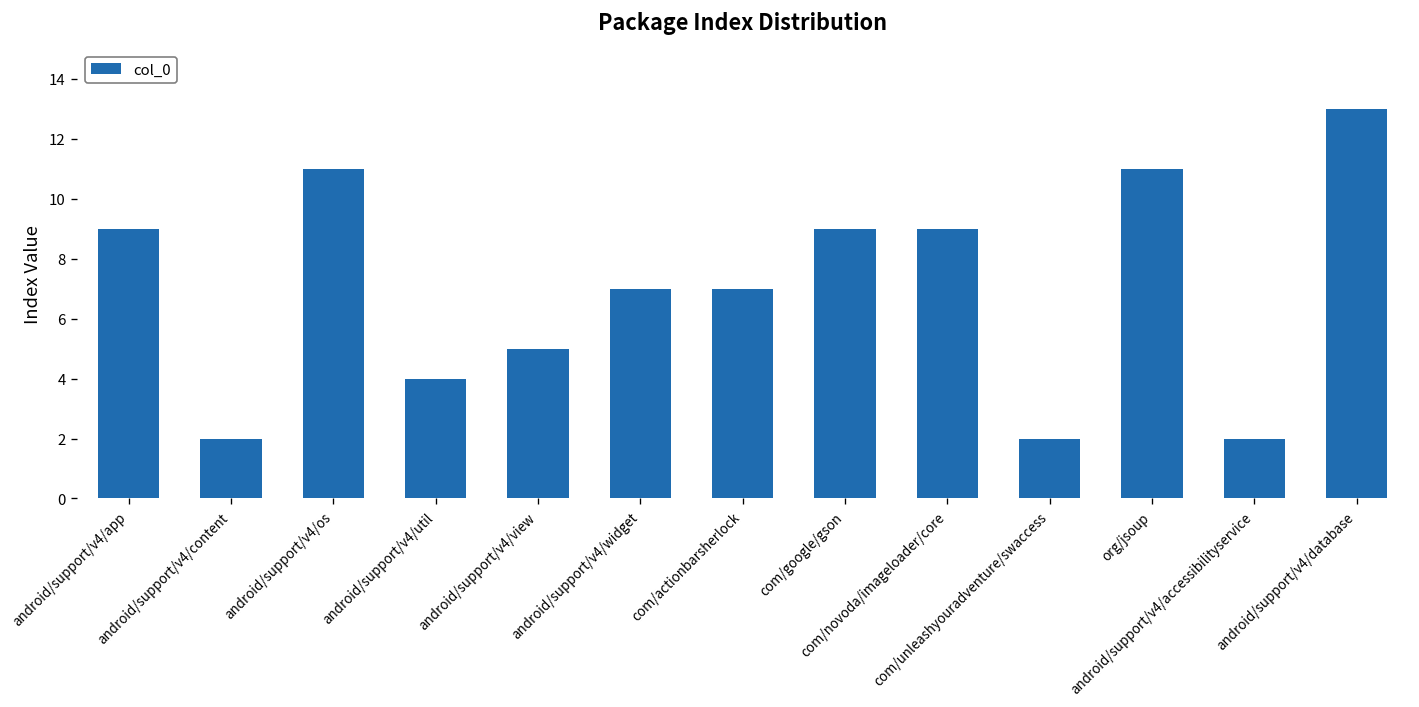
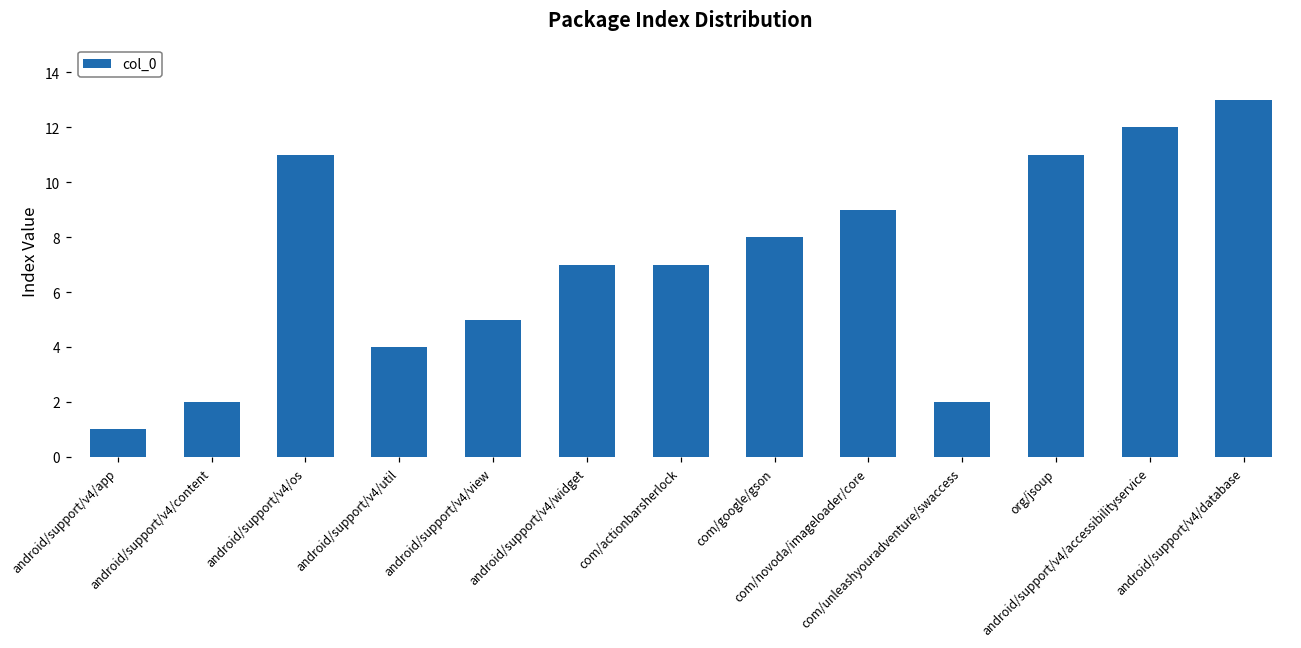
  {
-   "android/support/v4/app": 9,
+   "android/support/v4/app": 1,
    "android/support/v4/content": 2,
    "android/support/v4/os": 11,
    "android/support/v4/util": 4,
    "android/support/v4/view": 5,
    "android/support/v4/widget": 7,
    "com/actionbarsherlock": 7,
-   "com/google/gson": 9,
+   "com/google/gson": 8,
    "com/novoda/imageloader/core": 9,
    "com/unleashyouradventure/swaccess": 2,
    "org/jsoup": 11,
-   "android/support/v4/accessibilityservice": 2,
+   "android/support/v4/accessibilityservice": 12,
    "android/support/v4/database": 13
  }
